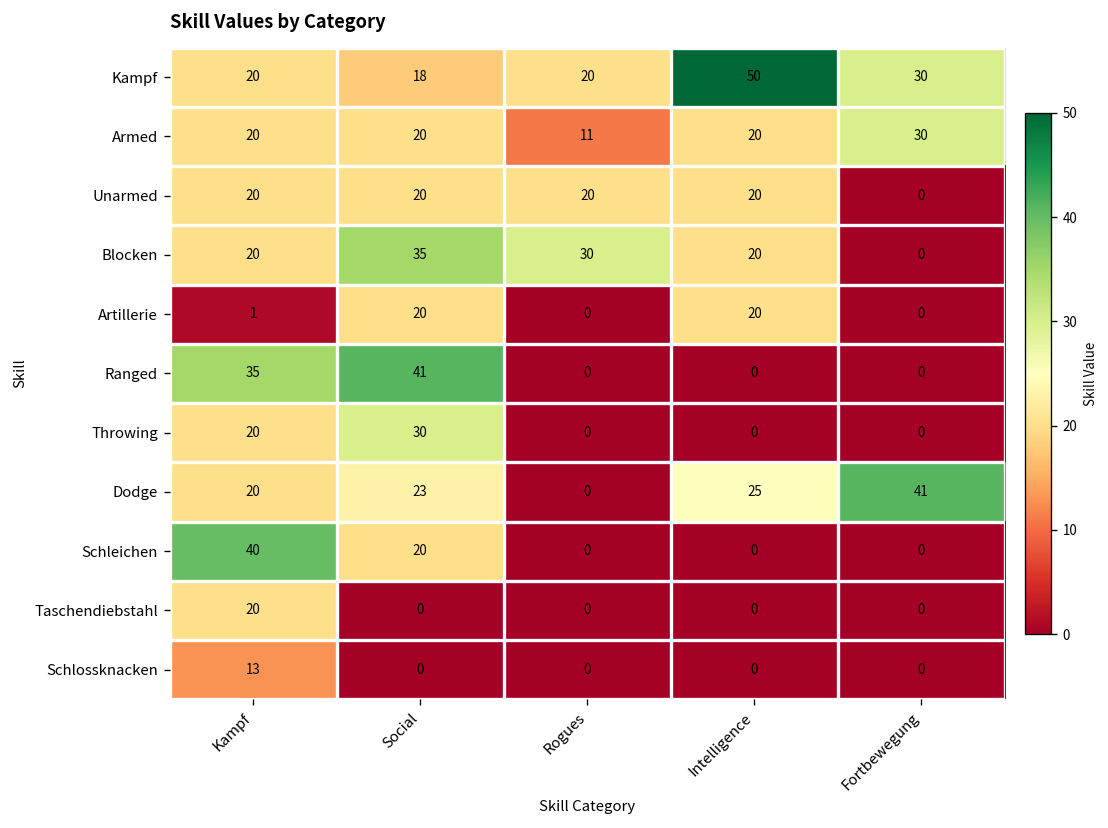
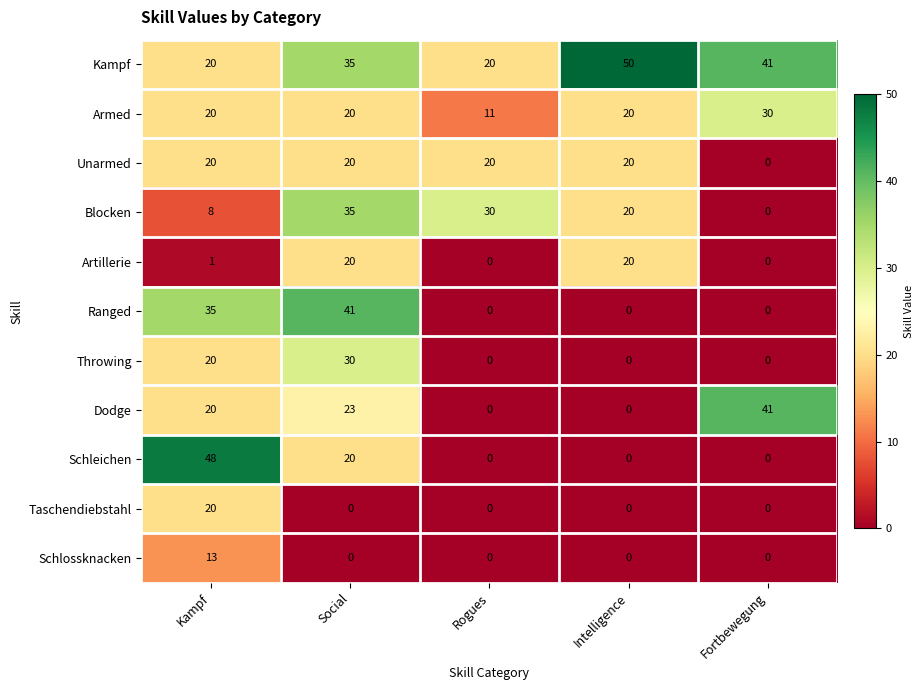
  {
    "Kampf": {
      "Kampf": 20,
-     "Social": 18,
+     "Social": 35,
      "Rogues": 20,
      "Intelligence": 50,
-     "Fortbewegung": 30
+     "Fortbewegung": 41
    },
    "Armed": {
      "Kampf": 20,
      "Social": 20,
      "Rogues": 11,
      "Intelligence": 20,
      "Fortbewegung": 30
    },
    "Unarmed": {
      "Kampf": 20,
      "Social": 20,
      "Rogues": 20,
      "Intelligence": 20,
      "Fortbewegung": 0
    },
    "Blocken": {
-     "Kampf": 20,
+     "Kampf": 8,
      "Social": 35,
      "Rogues": 30,
      "Intelligence": 20,
      "Fortbewegung": 0
    },
    "Artillerie": {
      "Kampf": 1,
      "Social": 20,
      "Rogues": 0,
      "Intelligence": 20,
      "Fortbewegung": 0
    },
    "Ranged": {
      "Kampf": 35,
      "Social": 41,
      "Rogues": 0,
      "Intelligence": 0,
      "Fortbewegung": 0
    },
    "Throwing": {
      "Kampf": 20,
      "Social": 30,
      "Rogues": 0,
      "Intelligence": 0,
      "Fortbewegung": 0
    },
    "Dodge": {
      "Kampf": 20,
      "Social": 23,
      "Rogues": 0,
-     "Intelligence": 25,
+     "Intelligence": 0,
      "Fortbewegung": 41
    },
    "Schleichen": {
-     "Kampf": 40,
+     "Kampf": 48,
      "Social": 20,
      "Rogues": 0,
      "Intelligence": 0,
      "Fortbewegung": 0
    },
    "Taschendiebstahl": {
      "Kampf": 20,
      "Social": 0,
      "Rogues": 0,
      "Intelligence": 0,
      "Fortbewegung": 0
    },
    "Schlossknacken": {
      "Kampf": 13,
      "Social": 0,
      "Rogues": 0,
      "Intelligence": 0,
      "Fortbewegung": 0
    }
  }
